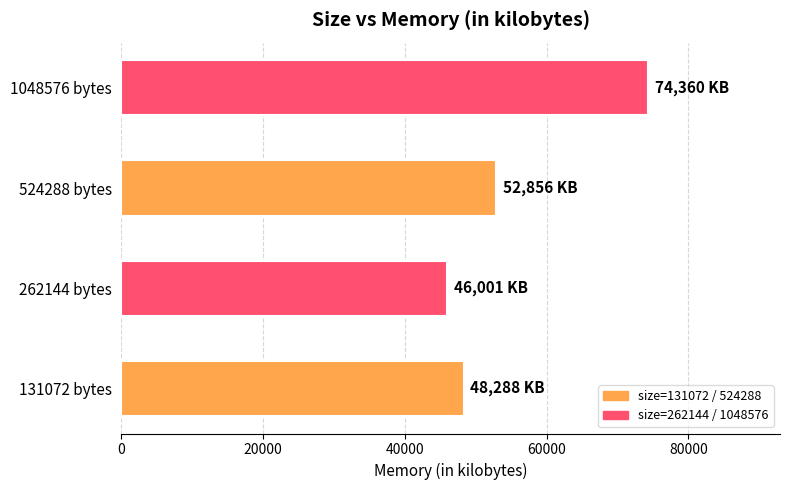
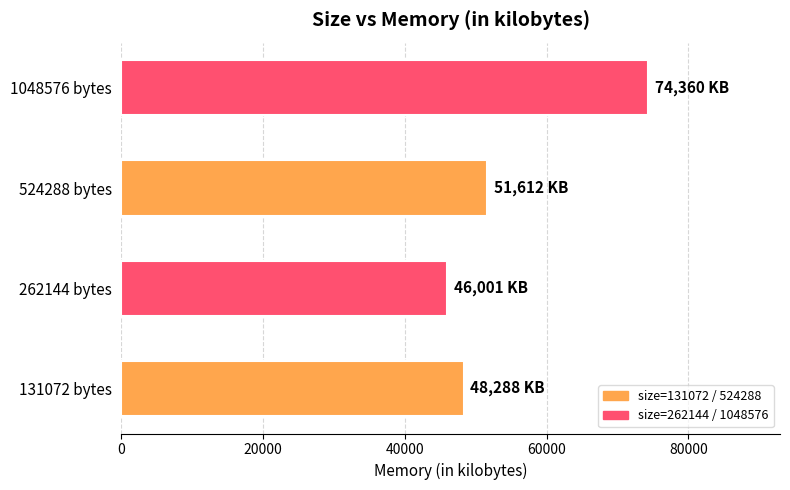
  {
    "1048576 bytes": "74,360",
-   "524288 bytes": "52,856",
+   "524288 bytes": "51,612",
    "262144 bytes": "46,001",
    "131072 bytes": "48,288"
  }
